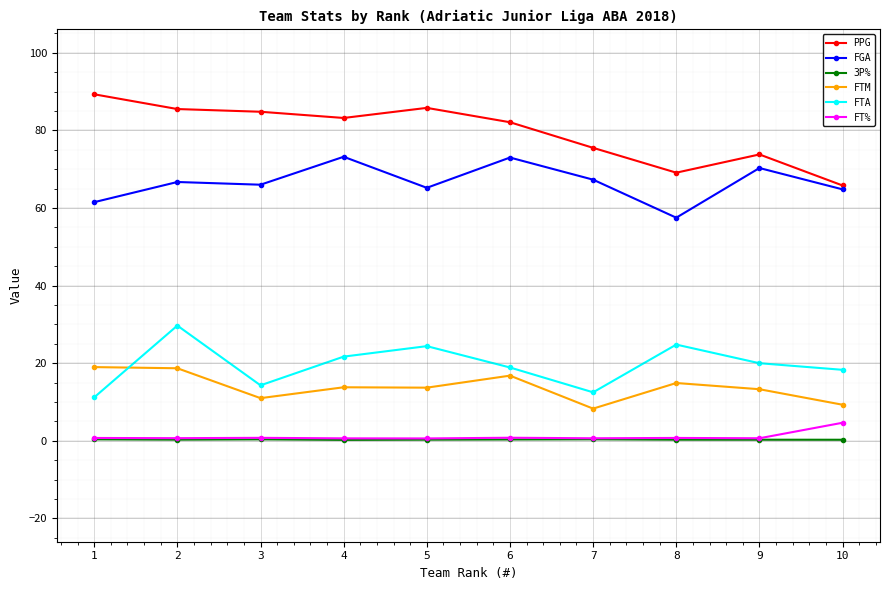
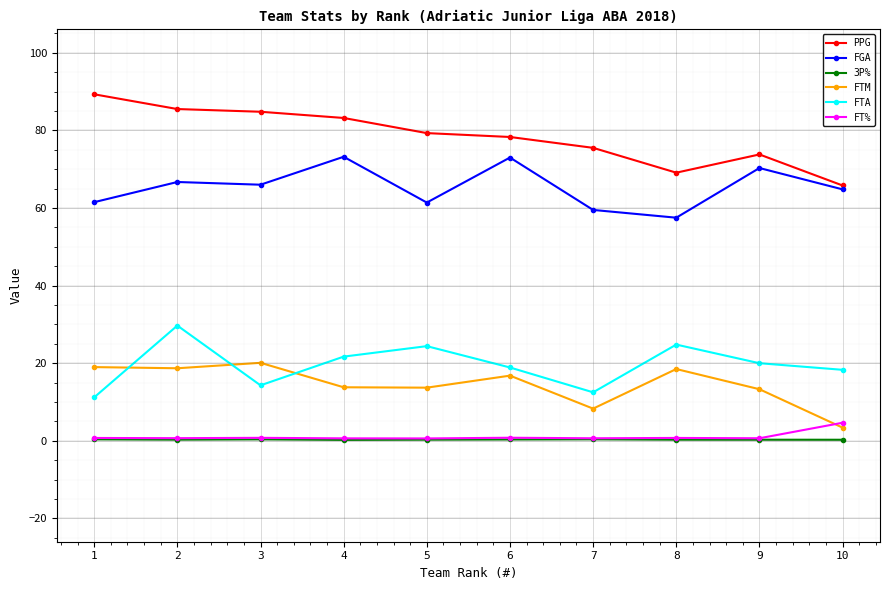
  {
    "PPG": {
      "1": 89,
      "2": 86,
      "3": 85,
      "4": 83,
-     "5": 86,
-     "6": 82,
+     "5": 79,
+     "6": 78,
      "7": 76,
      "8": 69,
      "9": 74,
      "10": 66
    },
    "FGA": {
      "1": 62,
      "2": 67,
      "3": 66,
      "4": 73,
-     "5": 65,
+     "5": 61,
      "6": 73,
-     "7": 67,
+     "7": 60,
      "8": 58,
      "9": 70,
      "10": 65
    },
    "3P%": {
      "10": 0
    },
    "FTM": {
      "1": 19,
      "2": 19,
-     "3": 11,
+     "3": 20,
      "4": 14,
      "5": 14,
      "6": 17,
      "7": 8,
-     "8": 15,
+     "8": 19,
      "9": 13,
-     "10": 9
+     "10": 3
    },
    "FTA": {
      "1": 11,
      "2": 30,
      "3": 14,
      "4": 22,
      "5": 24,
      "6": 19,
      "7": 13,
      "8": 25,
      "9": 20,
      "10": 18
    },
    "FT%": {
      "10": 5
    }
  }
